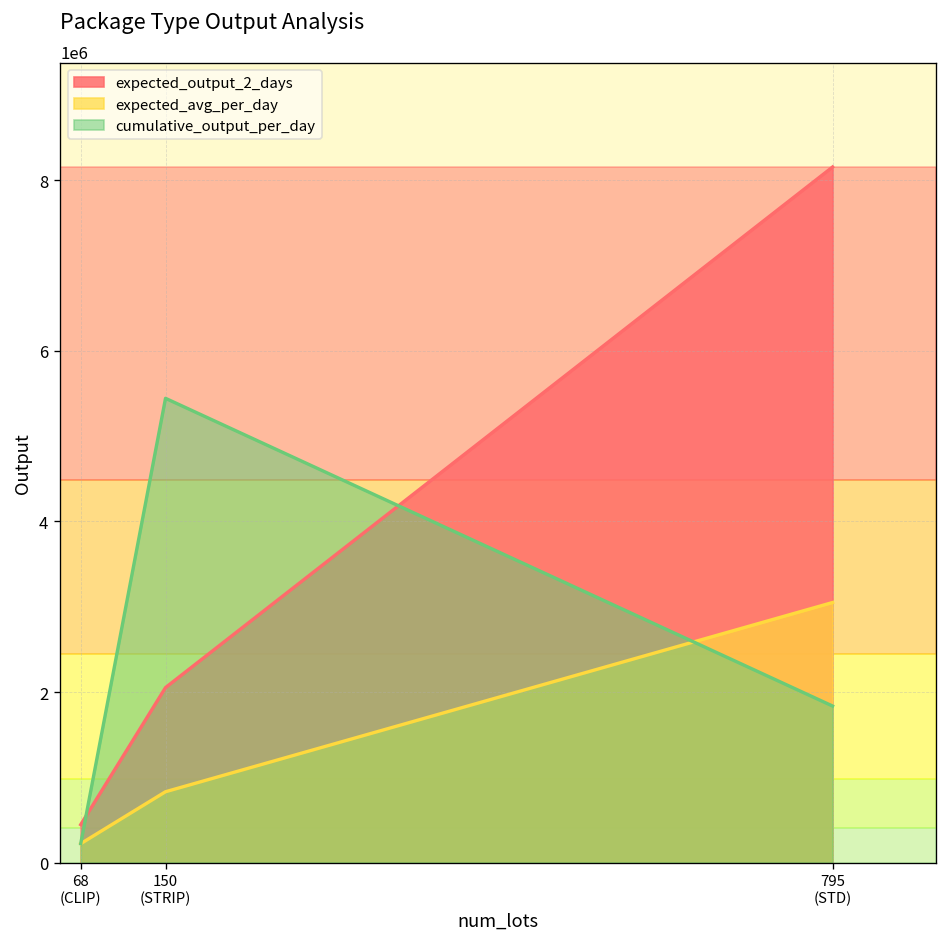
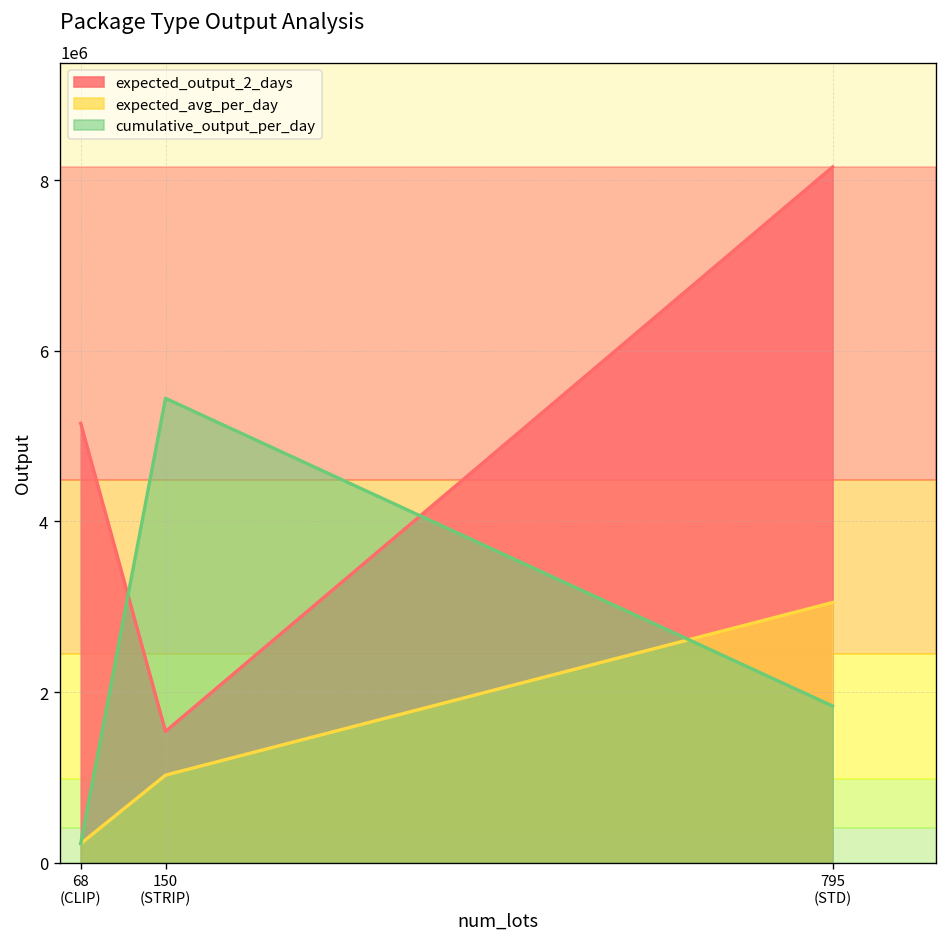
  {
    "expected_output_2_days": {
-     "68 (CLIP)": 400000,
-     "150 (STRIP)": 2100000,
+     "68 (CLIP)": 5200000,
+     "150 (STRIP)": 1500000,
      "795 (STD)": 8200000
    },
    "expected_avg_per_day": {
-     "150 (STRIP)": 800000,
+     "150 (STRIP)": 1000000,
      "795 (STD)": 3000000
    },
    "cumulative_output_per_day": {
      "150 (STRIP)": 5400000,
      "795 (STD)": 1800000
    }
  }
